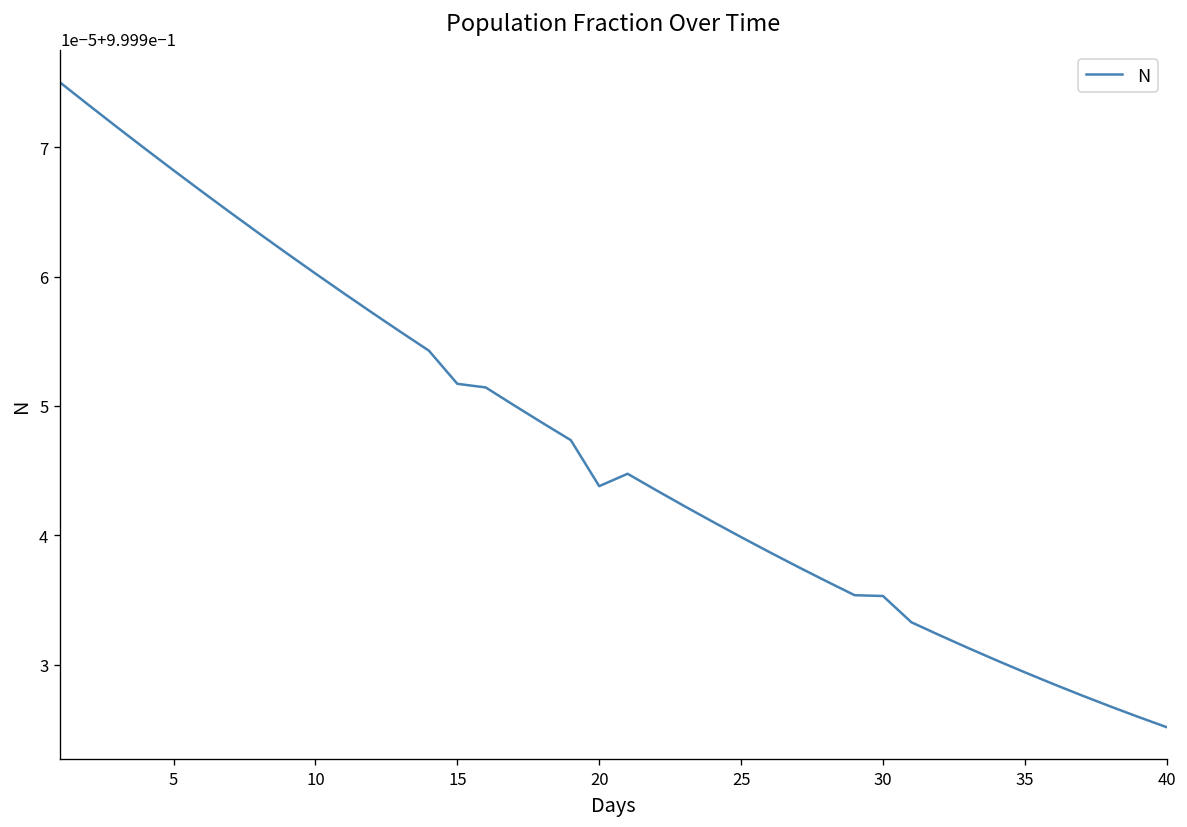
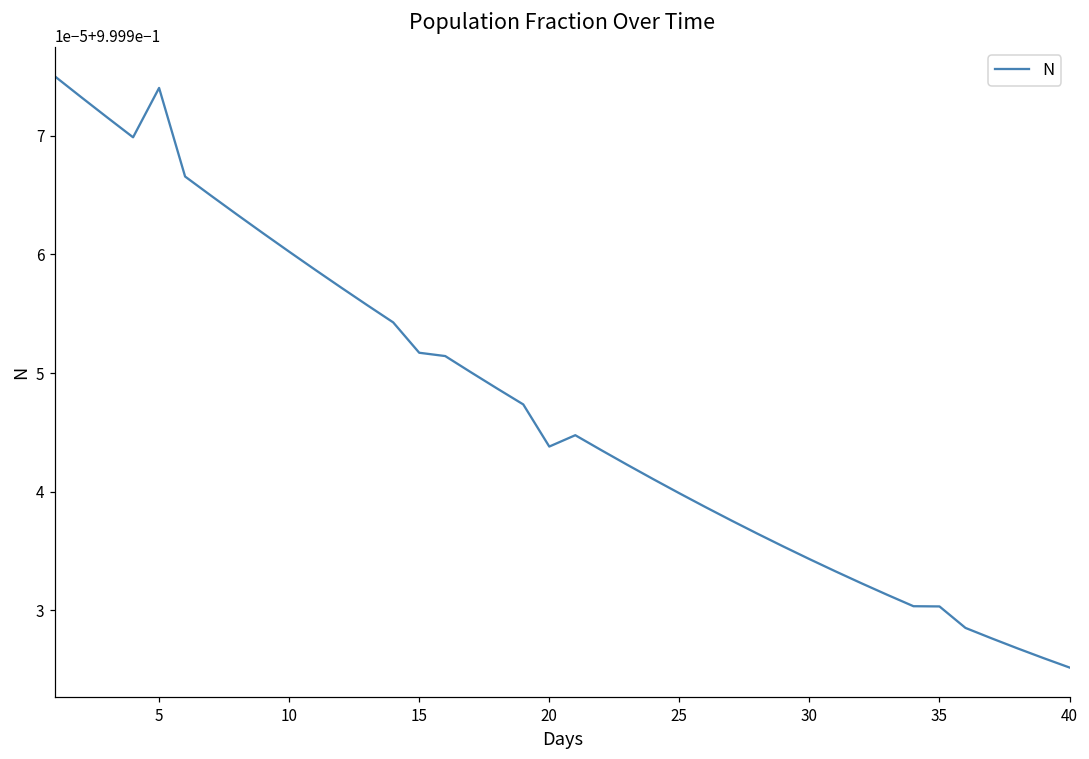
  {
-   "5": 0.9999682,
+   "5": 0.9999740,
    "10": 0.9999602,
    "15": 0.9999517,
    "20": 0.9999438,
    "25": 0.9999399,
-   "30": 0.9999353,
-   "35": 0.9999294,
+   "30": 0.9999343,
+   "35": 0.9999303,
    "40": 0.9999252
  }
